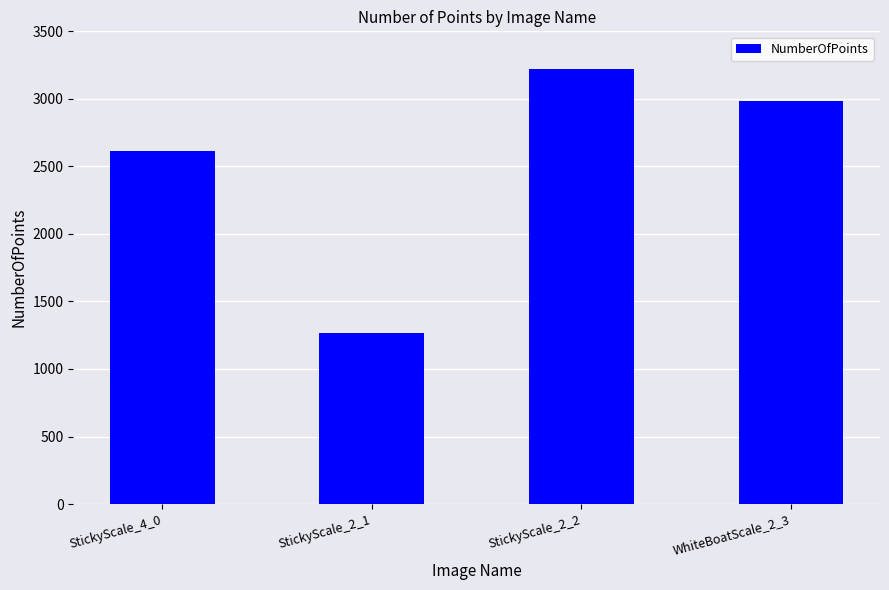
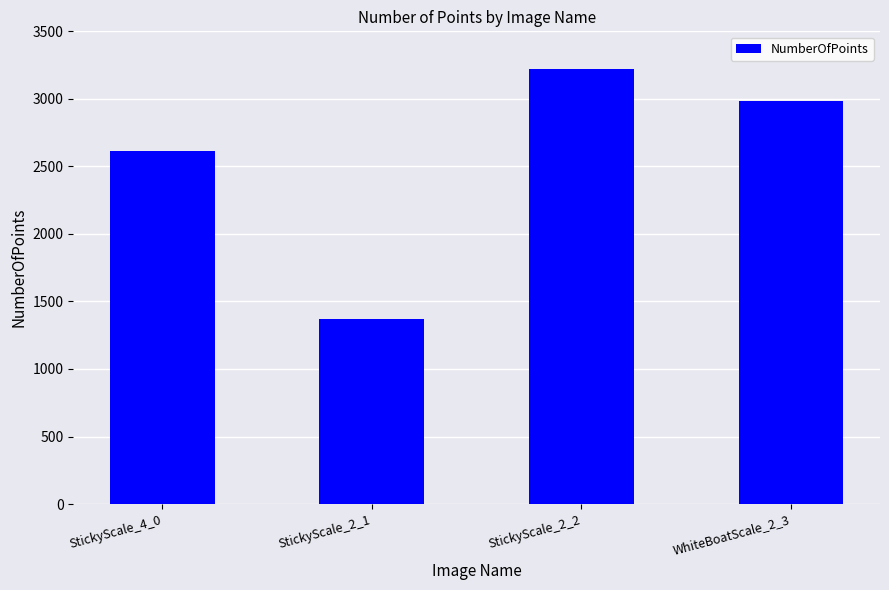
  {
    "StickyScale_4_0": 2610,
-   "StickyScale_2_1": 1270,
+   "StickyScale_2_1": 1370,
    "StickyScale_2_2": 3220,
    "WhiteBoatScale_2_3": 2990
  }
